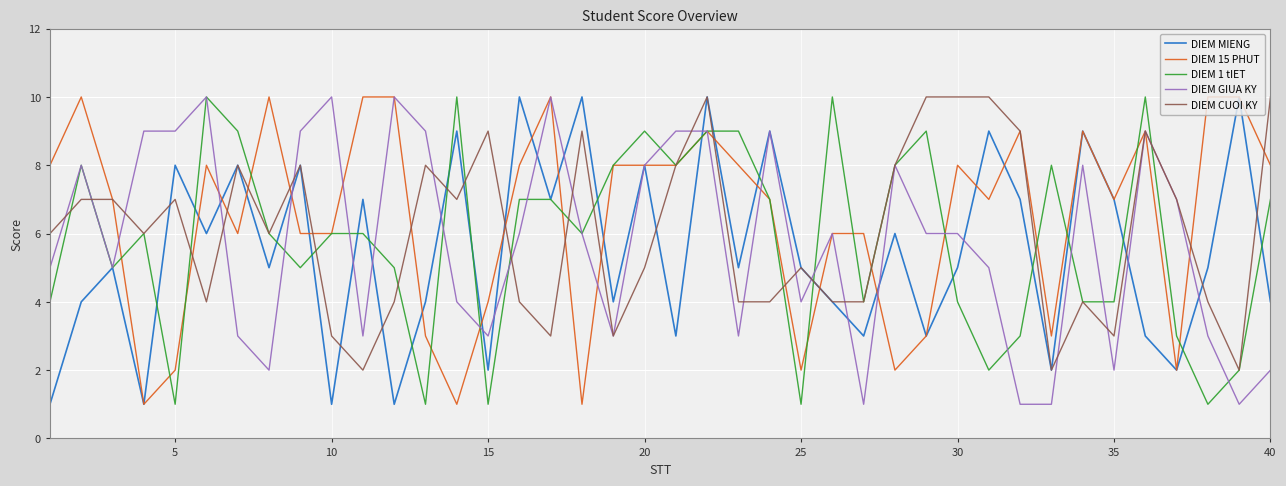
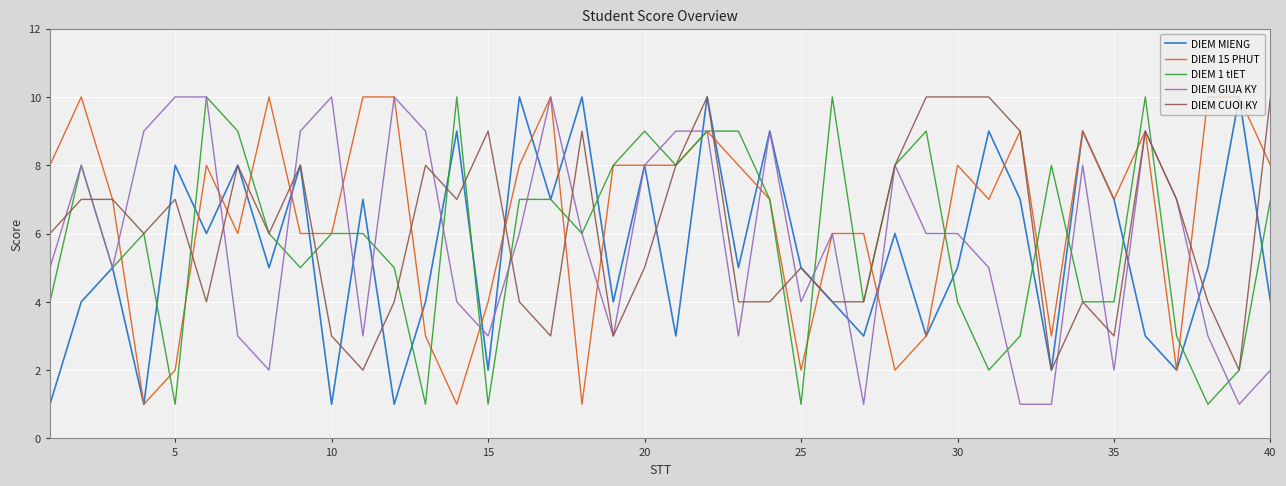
  {
    "DIEM MIENG": {
      "5": 8,
      "10": 1,
      "15": 2,
      "30": 5,
      "40": 4
    },
    "DIEM 15 PHUT": {
      "5": 2,
      "15": 4,
      "25": 2,
      "30": 8,
      "40": 8
    },
    "DIEM 1 tIET": {
      "5": 1,
      "15": 1,
      "20": 9,
      "25": 1,
      "30": 4,
      "35": 4,
      "40": 7
    },
    "DIEM GIUA KY": {
-     "5": 9,
+     "5": 10,
      "10": 10,
      "15": 3,
      "25": 4,
      "30": 6,
      "35": 2,
      "40": 2
    },
    "DIEM CUOI KY": {
      "5": 7,
      "10": 3,
      "15": 9,
      "20": 5,
      "30": 10,
      "35": 3,
      "40": 10
    }
  }
